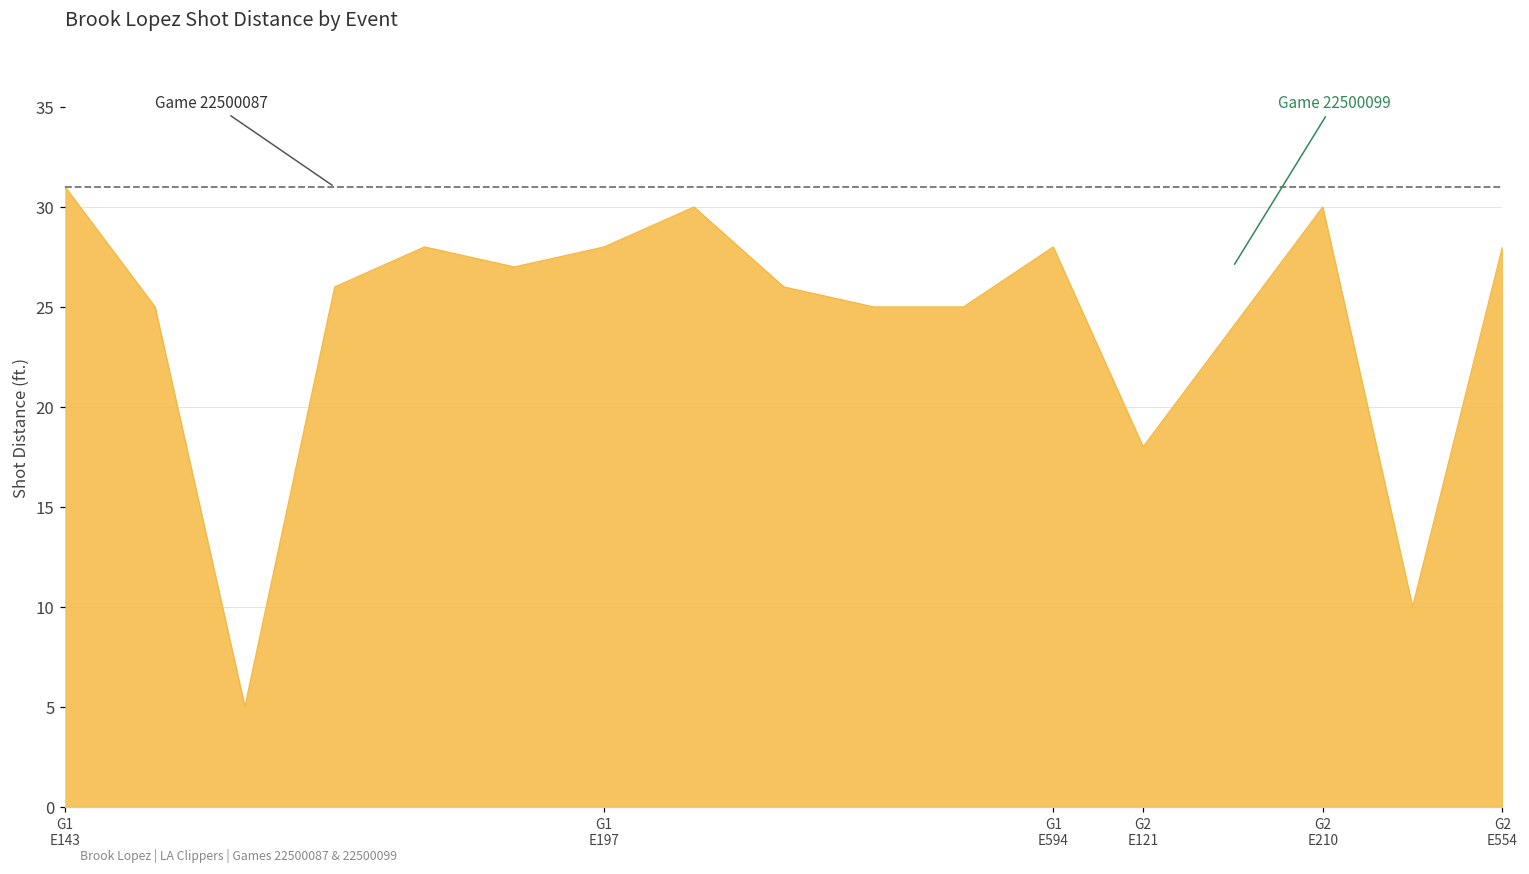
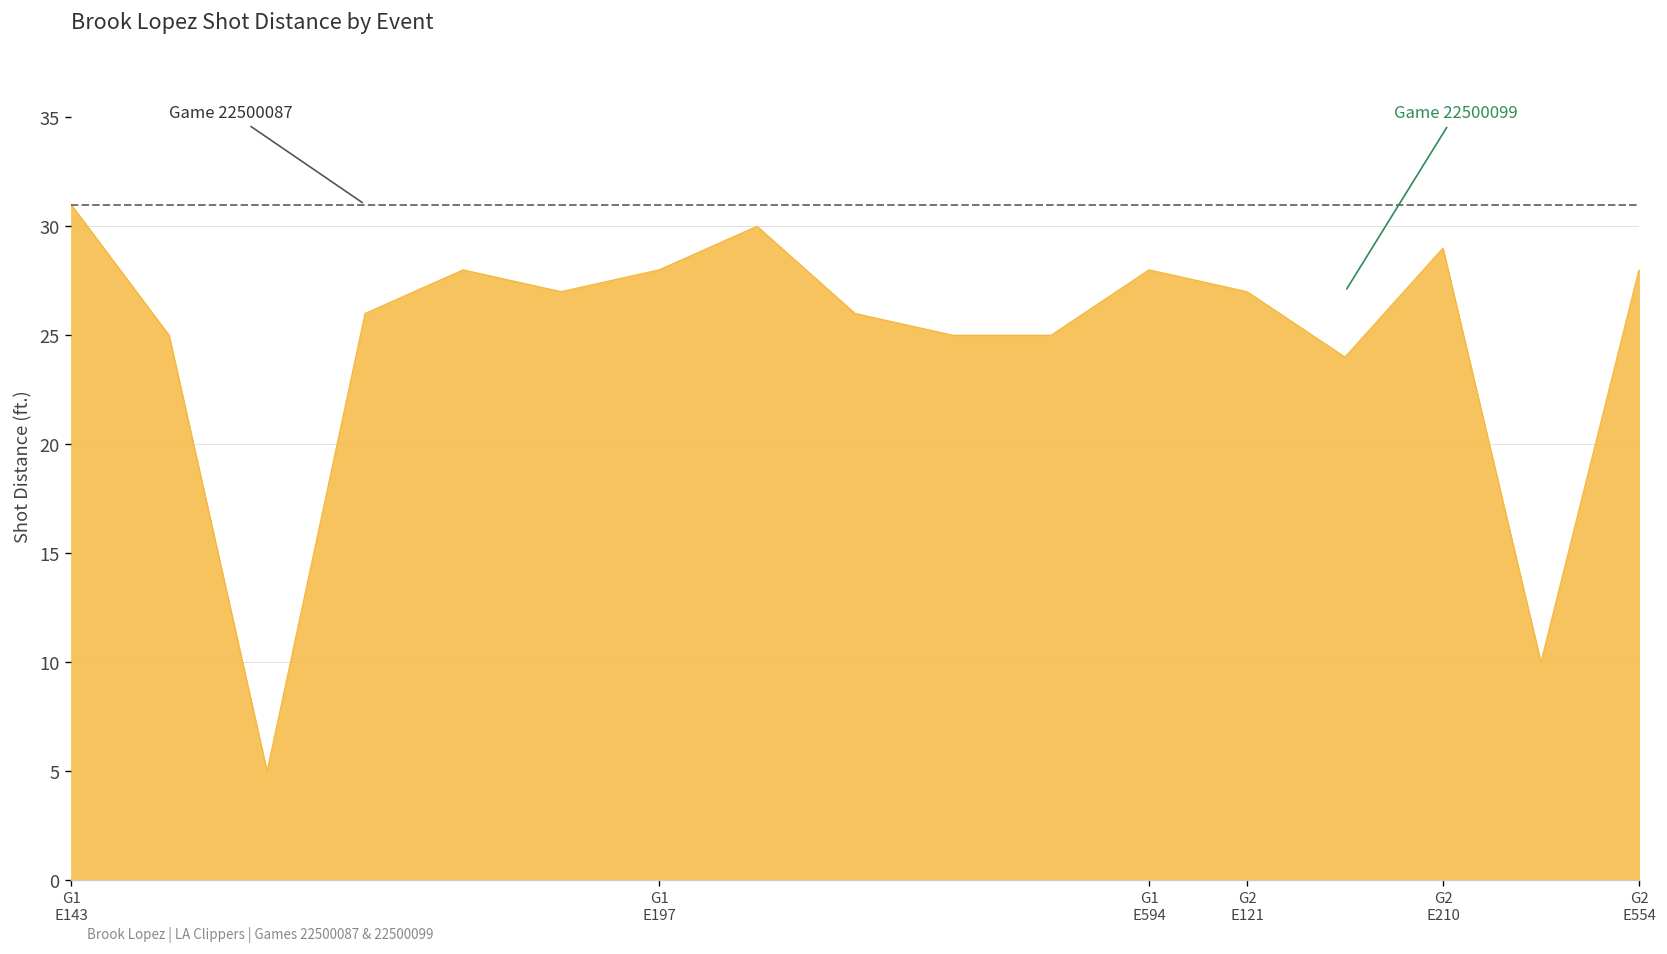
  {
    "G1 E143": 31,
    "G1 E197": 28,
    "G1 E594": 28,
-   "G2 E121": 18,
-   "G2 E210": 30,
+   "G2 E121": 27,
+   "G2 E210": 29,
    "G2 E554": 28
  }
